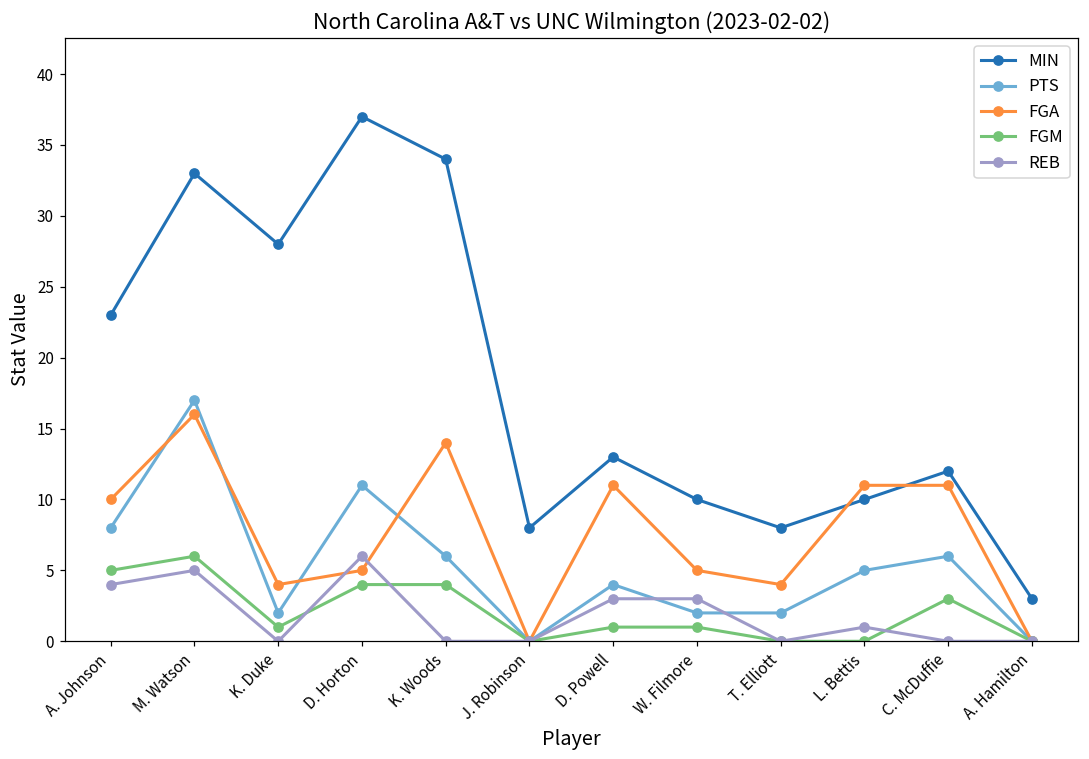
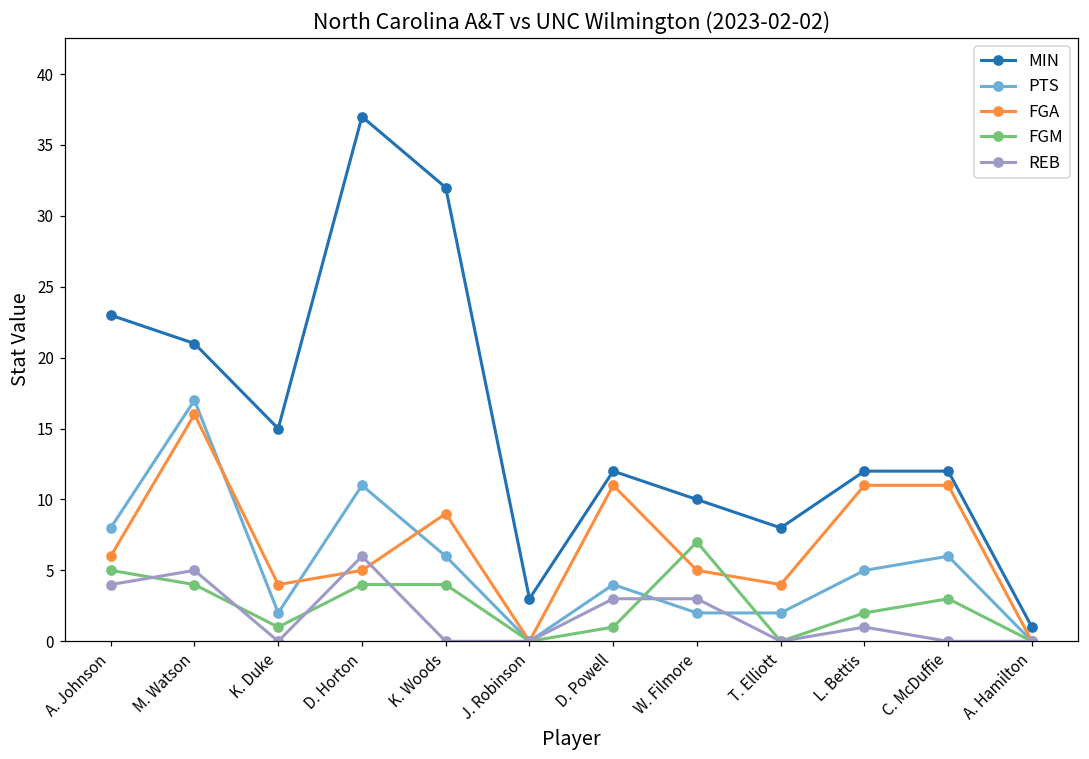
  {
    "MIN": {
      "A. Johnson": 23,
-     "M. Watson": 33,
-     "K. Duke": 28,
+     "M. Watson": 21,
+     "K. Duke": 15,
      "D. Horton": 37,
-     "K. Woods": 34,
-     "J. Robinson": 8,
-     "D. Powell": 13,
+     "K. Woods": 32,
+     "J. Robinson": 3,
+     "D. Powell": 12,
      "W. Filmore": 10,
      "T. Elliott": 8,
-     "L. Bettis": 10,
+     "L. Bettis": 12,
      "C. McDuffie": 12,
-     "A. Hamilton": 3
+     "A. Hamilton": 1
    },
    "FGA": {
-     "A. Johnson": 10,
+     "A. Johnson": 6,
      "M. Watson": 16,
      "K. Duke": 4,
      "D. Horton": 5,
-     "K. Woods": 14,
+     "K. Woods": 9,
      "D. Powell": 11,
      "W. Filmore": 5,
      "T. Elliott": 4,
      "L. Bettis": 11,
      "C. McDuffie": 11
    },
    "FGM": {
      "A. Johnson": 5,
-     "M. Watson": 6,
+     "M. Watson": 4,
      "K. Duke": 1,
      "D. Horton": 4,
      "K. Woods": 4,
      "D. Powell": 1,
-     "W. Filmore": 1,
-     "L. Bettis": 0,
+     "W. Filmore": 7,
+     "L. Bettis": 2,
      "C. McDuffie": 3
    }
  }
